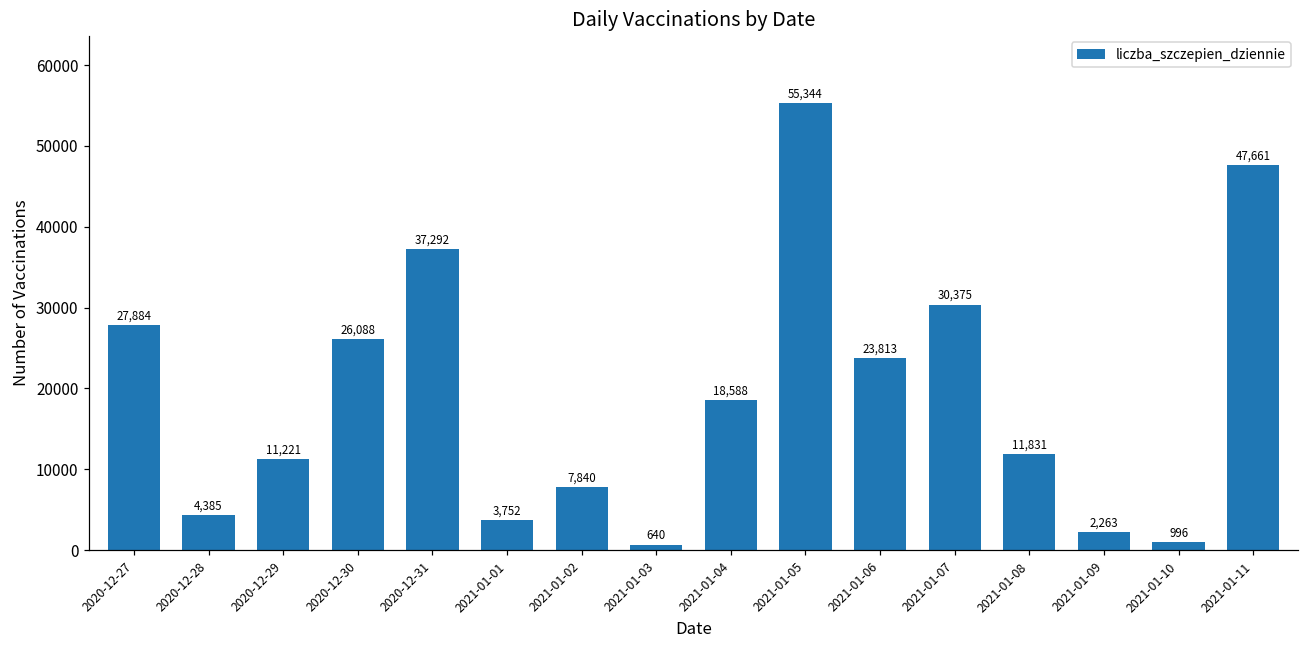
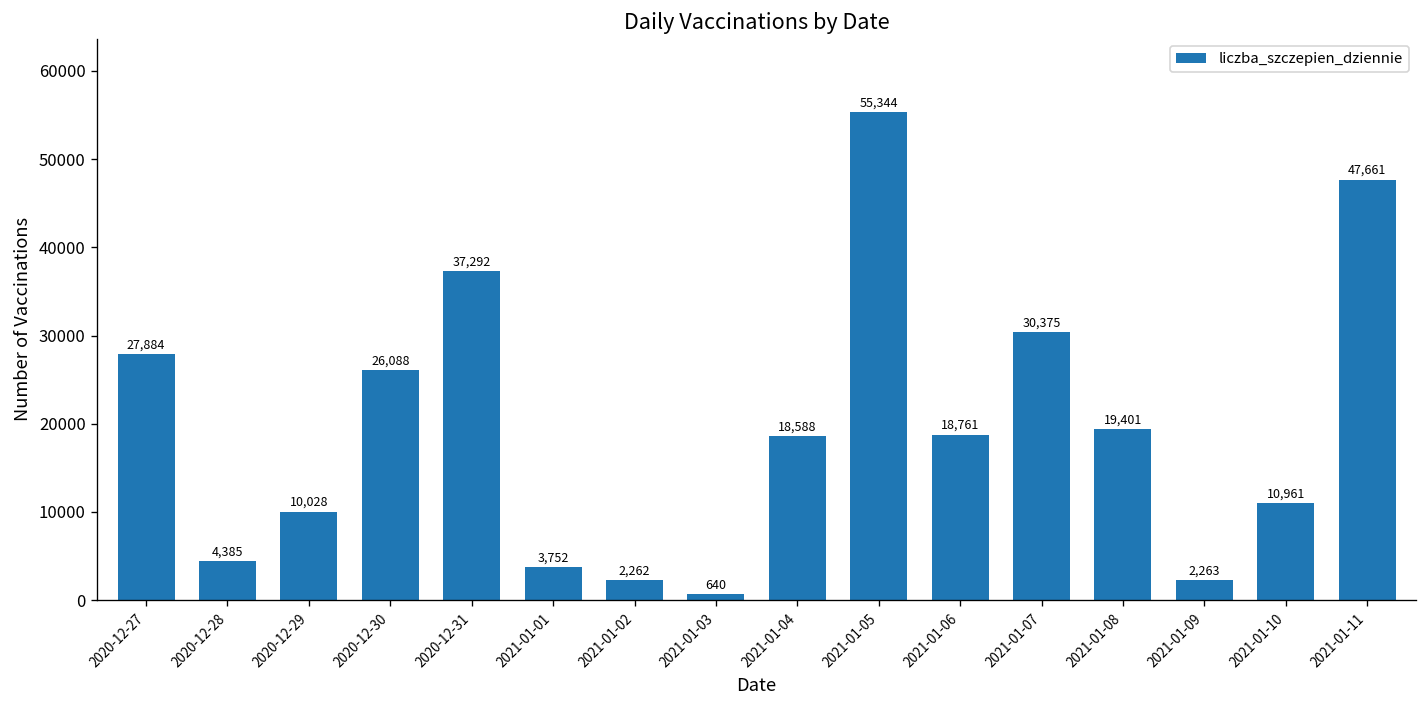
  {
    "2020-12-27": "27,884",
    "2020-12-28": "4,385",
-   "2020-12-29": "11,221",
+   "2020-12-29": "10,028",
    "2020-12-30": "26,088",
    "2020-12-31": "37,292",
    "2021-01-01": "3,752",
-   "2021-01-02": "7,840",
+   "2021-01-02": "2,262",
    "2021-01-03": "640",
    "2021-01-04": "18,588",
    "2021-01-05": "55,344",
-   "2021-01-06": "23,813",
+   "2021-01-06": "18,761",
    "2021-01-07": "30,375",
-   "2021-01-08": "11,831",
+   "2021-01-08": "19,401",
    "2021-01-09": "2,263",
-   "2021-01-10": "996",
+   "2021-01-10": "10,961",
    "2021-01-11": "47,661"
  }
